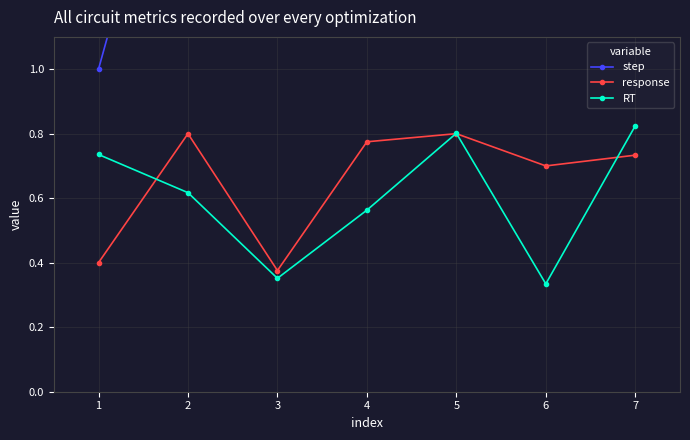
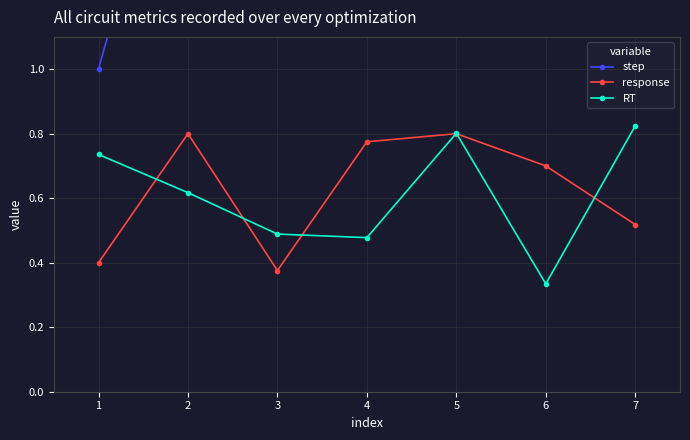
  {
    "step": {
      "1": 1.00
    },
    "response": {
      "1": 0.40,
      "2": 0.80,
      "3": 0.38,
      "4": 0.77,
      "6": 0.70,
-     "7": 0.73
+     "7": 0.52
    },
    "RT": {
      "1": 0.74,
      "2": 0.62,
-     "3": 0.35,
-     "4": 0.56,
+     "3": 0.49,
+     "4": 0.48,
      "6": 0.33,
      "7": 0.82
    }
  }
